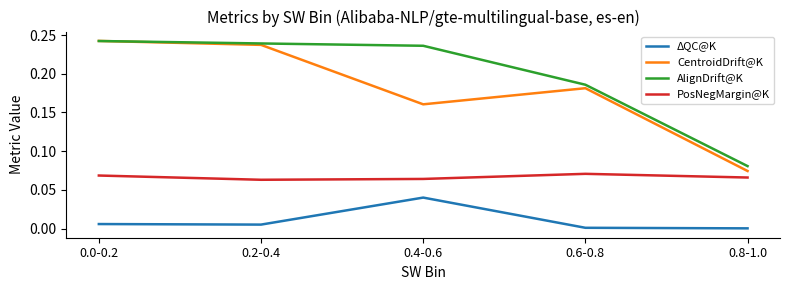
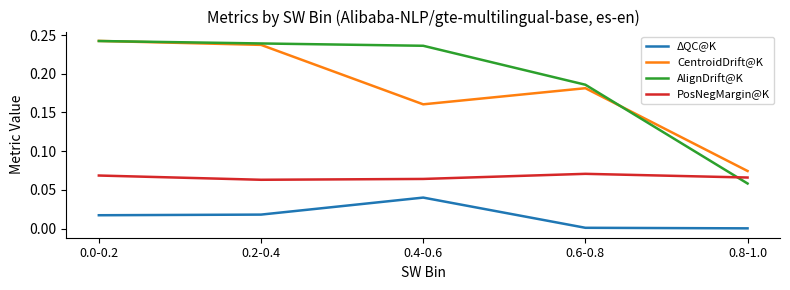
  {
    "ΔQC@K": {
-     "0.0-0.2": 0.01,
-     "0.2-0.4": 0.01,
+     "0.0-0.2": 0.02,
+     "0.2-0.4": 0.02,
      "0.4-0.6": 0.04,
      "0.6-0.8": 0.00,
      "0.8-1.0": 0.00
    },
    "CentroidDrift@K": {
      "0.4-0.6": 0.16,
      "0.6-0.8": 0.18,
      "0.8-1.0": 0.07
    },
    "AlignDrift@K": {
      "0.4-0.6": 0.24,
      "0.6-0.8": 0.19,
-     "0.8-1.0": 0.08
+     "0.8-1.0": 0.06
    },
    "PosNegMargin@K": {
      "0.0-0.2": 0.07,
      "0.2-0.4": 0.06,
      "0.4-0.6": 0.06,
      "0.6-0.8": 0.07,
      "0.8-1.0": 0.07
    }
  }
